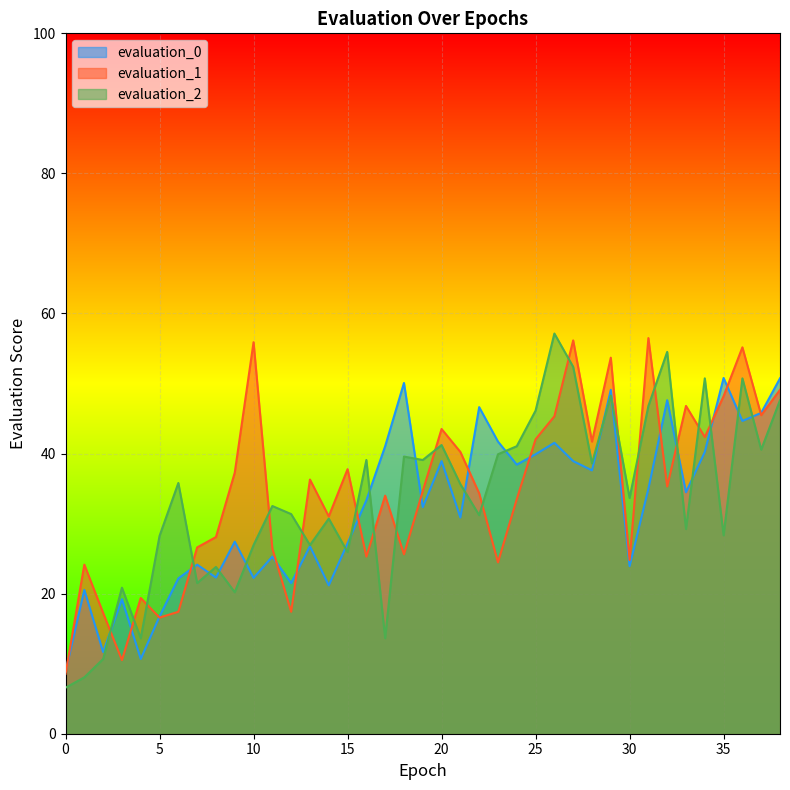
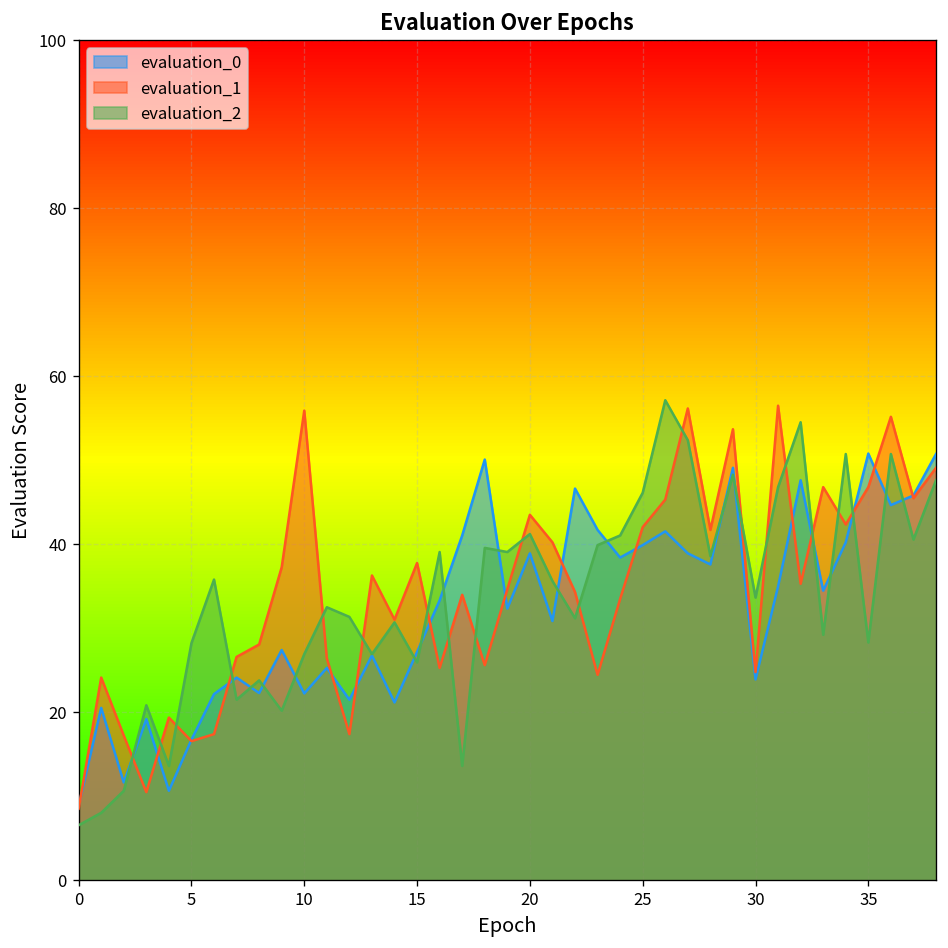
  {
    "evaluation_0": {
      "10": 22,
      "15": 27,
      "20": 39,
      "25": 40,
      "30": 24,
      "35": 51
    },
    "evaluation_1": {
      "10": 56,
      "15": 38,
      "20": 44,
      "25": 42,
      "30": 25,
-     "35": 48
+     "35": 47
    },
    "evaluation_2": {
      "0": 7,
      "5": 28,
      "10": 27,
      "15": 26,
      "20": 41,
      "25": 46,
      "30": 34,
      "35": 28
    }
  }
